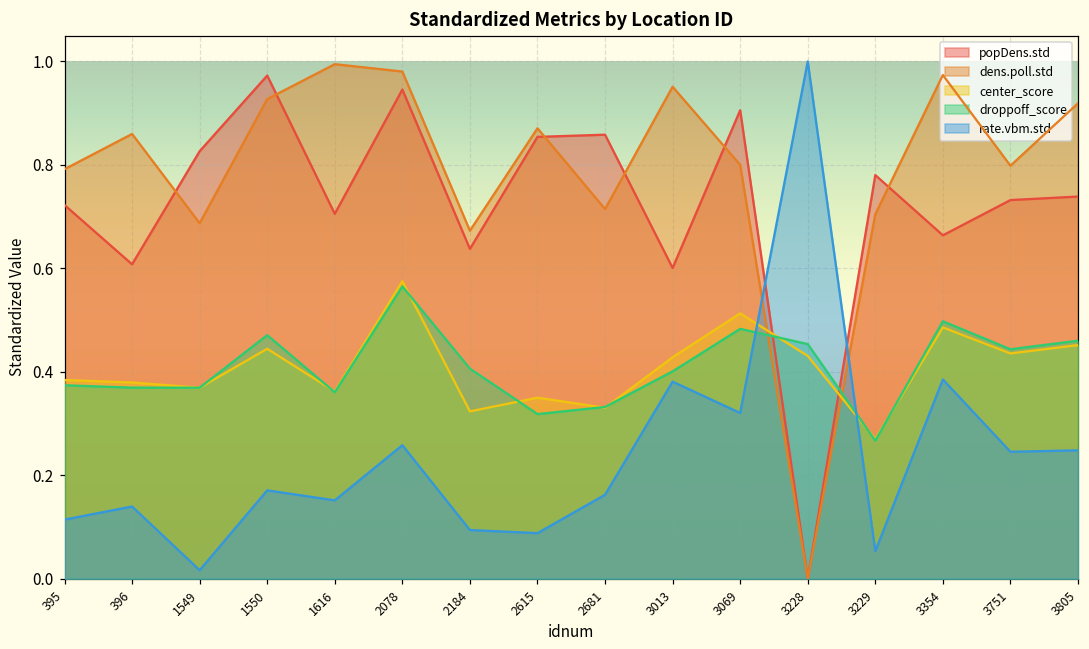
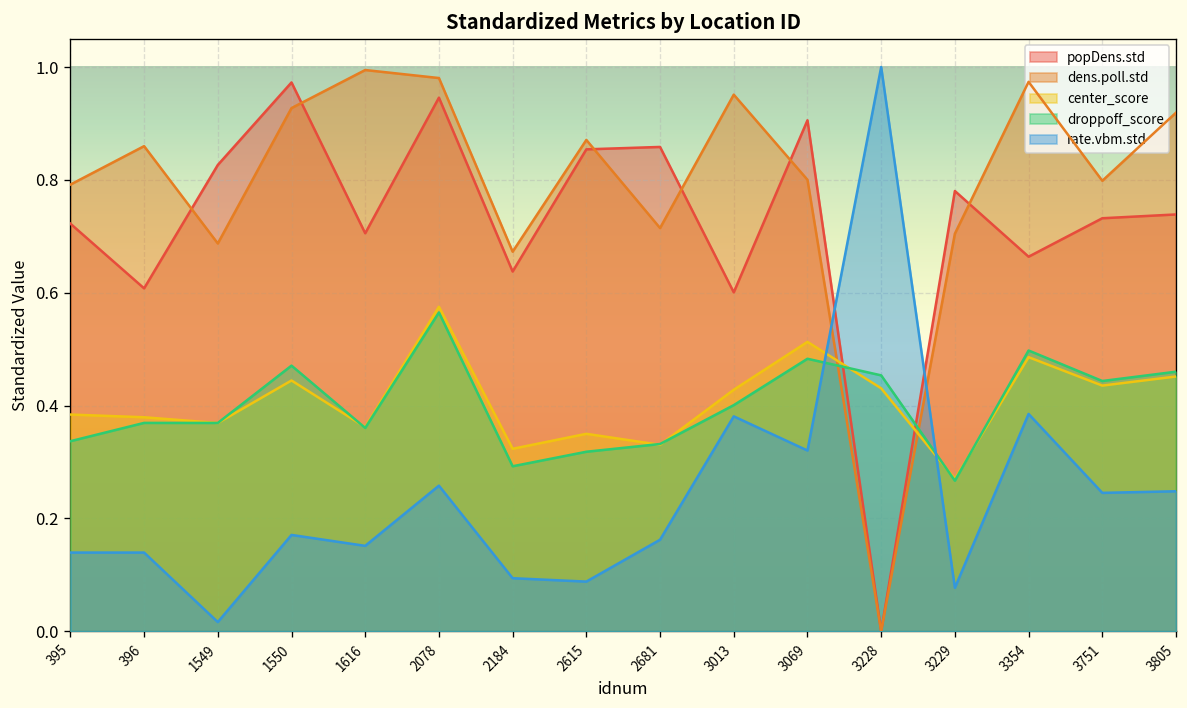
  {
    "droppoff_score": {
-     "395": 0.37,
+     "395": 0.34,
      "396": 0.37,
      "1550": 0.47,
      "2078": 0.57,
-     "2184": 0.41,
+     "2184": 0.29,
      "2615": 0.32,
      "3013": 0.40,
      "3069": 0.48,
      "3228": 0.45,
      "3354": 0.50,
      "3751": 0.44,
      "3805": 0.46
    },
    "rate.vbm.std": {
-     "395": 0.11,
+     "395": 0.14,
      "396": 0.14,
      "1549": 0.02,
      "1550": 0.17,
      "1616": 0.15,
      "2078": 0.26,
      "2184": 0.09,
      "2615": 0.09,
      "2681": 0.16,
      "3013": 0.38,
      "3069": 0.32,
      "3228": 1.00,
-     "3229": 0.05,
+     "3229": 0.08,
      "3354": 0.39,
      "3751": 0.25,
      "3805": 0.25
    }
  }
